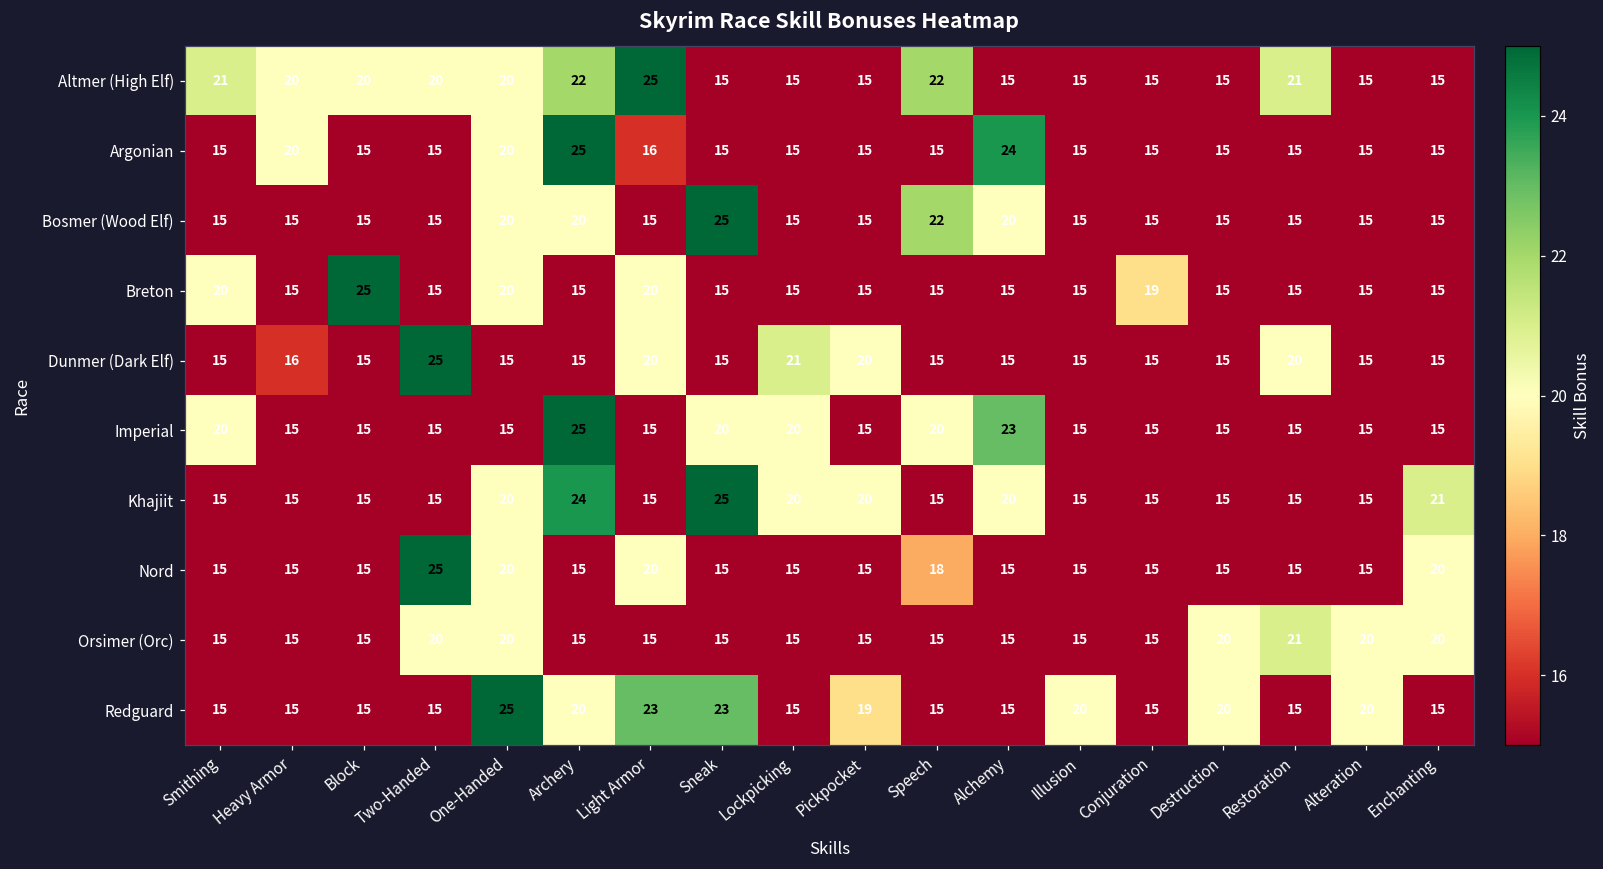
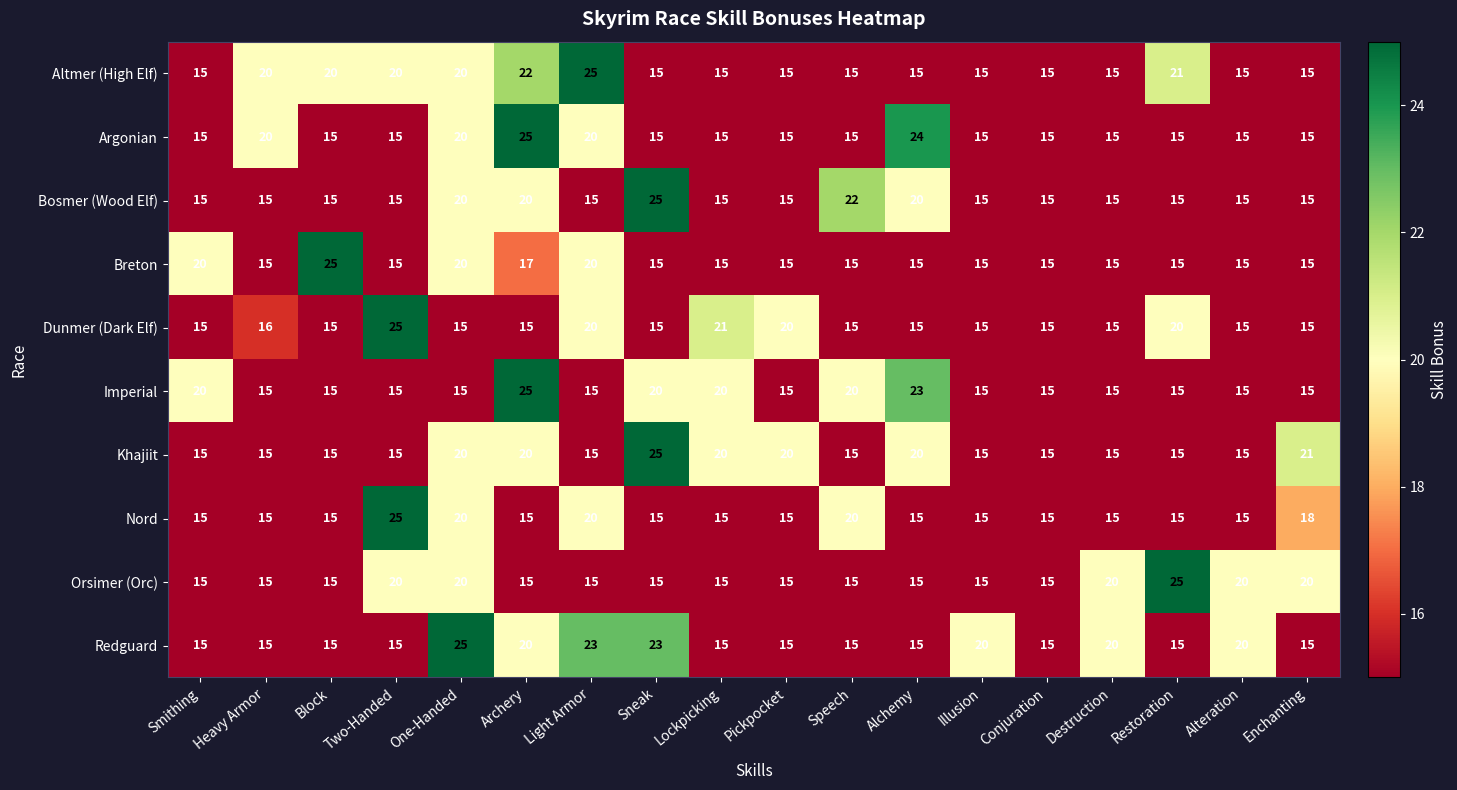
  {
    "Altmer (High Elf)": {
-     "Smithing": 21,
+     "Smithing": 15,
      "Heavy Armor": 20,
      "Block": 20,
      "Two-Handed": 20,
      "One-Handed": 20,
      "Archery": 22,
      "Light Armor": 25,
      "Sneak": 15,
      "Lockpicking": 15,
      "Pickpocket": 15,
-     "Speech": 22,
+     "Speech": 15,
      "Alchemy": 15,
      "Illusion": 15,
      "Conjuration": 15,
      "Destruction": 15,
      "Restoration": 21,
      "Alteration": 15,
      "Enchanting": 15
    },
    "Argonian": {
      "Smithing": 15,
      "Heavy Armor": 20,
      "Block": 15,
      "Two-Handed": 15,
      "One-Handed": 20,
      "Archery": 25,
-     "Light Armor": 16,
+     "Light Armor": 20,
      "Sneak": 15,
      "Lockpicking": 15,
      "Pickpocket": 15,
      "Speech": 15,
      "Alchemy": 24,
      "Illusion": 15,
      "Conjuration": 15,
      "Destruction": 15,
      "Restoration": 15,
      "Alteration": 15,
      "Enchanting": 15
    },
    "Bosmer (Wood Elf)": {
      "Smithing": 15,
      "Heavy Armor": 15,
      "Block": 15,
      "Two-Handed": 15,
      "One-Handed": 20,
      "Archery": 20,
      "Light Armor": 15,
      "Sneak": 25,
      "Lockpicking": 15,
      "Pickpocket": 15,
      "Speech": 22,
      "Alchemy": 20,
      "Illusion": 15,
      "Conjuration": 15,
      "Destruction": 15,
      "Restoration": 15,
      "Alteration": 15,
      "Enchanting": 15
    },
    "Breton": {
      "Smithing": 20,
      "Heavy Armor": 15,
      "Block": 25,
      "Two-Handed": 15,
      "One-Handed": 20,
-     "Archery": 15,
+     "Archery": 17,
      "Light Armor": 20,
      "Sneak": 15,
      "Lockpicking": 15,
      "Pickpocket": 15,
      "Speech": 15,
      "Alchemy": 15,
      "Illusion": 15,
-     "Conjuration": 19,
+     "Conjuration": 15,
      "Destruction": 15,
      "Restoration": 15,
      "Alteration": 15,
      "Enchanting": 15
    },
    "Dunmer (Dark Elf)": {
      "Smithing": 15,
      "Heavy Armor": 16,
      "Block": 15,
      "Two-Handed": 25,
      "One-Handed": 15,
      "Archery": 15,
      "Light Armor": 20,
      "Sneak": 15,
      "Lockpicking": 21,
      "Pickpocket": 20,
      "Speech": 15,
      "Alchemy": 15,
      "Illusion": 15,
      "Conjuration": 15,
      "Destruction": 15,
      "Restoration": 20,
      "Alteration": 15,
      "Enchanting": 15
    },
    "Imperial": {
      "Smithing": 20,
      "Heavy Armor": 15,
      "Block": 15,
      "Two-Handed": 15,
      "One-Handed": 15,
      "Archery": 25,
      "Light Armor": 15,
      "Sneak": 20,
      "Lockpicking": 20,
      "Pickpocket": 15,
      "Speech": 20,
      "Alchemy": 23,
      "Illusion": 15,
      "Conjuration": 15,
      "Destruction": 15,
      "Restoration": 15,
      "Alteration": 15,
      "Enchanting": 15
    },
    "Khajiit": {
      "Smithing": 15,
      "Heavy Armor": 15,
      "Block": 15,
      "Two-Handed": 15,
      "One-Handed": 20,
-     "Archery": 24,
+     "Archery": 20,
      "Light Armor": 15,
      "Sneak": 25,
      "Lockpicking": 20,
      "Pickpocket": 20,
      "Speech": 15,
      "Alchemy": 20,
      "Illusion": 15,
      "Conjuration": 15,
      "Destruction": 15,
      "Restoration": 15,
      "Alteration": 15,
      "Enchanting": 21
    },
    "Nord": {
      "Smithing": 15,
      "Heavy Armor": 15,
      "Block": 15,
      "Two-Handed": 25,
      "One-Handed": 20,
      "Archery": 15,
      "Light Armor": 20,
      "Sneak": 15,
      "Lockpicking": 15,
      "Pickpocket": 15,
-     "Speech": 18,
+     "Speech": 20,
      "Alchemy": 15,
      "Illusion": 15,
      "Conjuration": 15,
      "Destruction": 15,
      "Restoration": 15,
      "Alteration": 15,
-     "Enchanting": 20
+     "Enchanting": 18
    },
    "Orsimer (Orc)": {
      "Smithing": 15,
      "Heavy Armor": 15,
      "Block": 15,
      "Two-Handed": 20,
      "One-Handed": 20,
      "Archery": 15,
      "Light Armor": 15,
      "Sneak": 15,
      "Lockpicking": 15,
      "Pickpocket": 15,
      "Speech": 15,
      "Alchemy": 15,
      "Illusion": 15,
      "Conjuration": 15,
      "Destruction": 20,
-     "Restoration": 21,
+     "Restoration": 25,
      "Alteration": 20,
      "Enchanting": 20
    },
    "Redguard": {
      "Smithing": 15,
      "Heavy Armor": 15,
      "Block": 15,
      "Two-Handed": 15,
      "One-Handed": 25,
      "Archery": 20,
      "Light Armor": 23,
      "Sneak": 23,
      "Lockpicking": 15,
-     "Pickpocket": 19,
+     "Pickpocket": 15,
      "Speech": 15,
      "Alchemy": 15,
      "Illusion": 20,
      "Conjuration": 15,
      "Destruction": 20,
      "Restoration": 15,
      "Alteration": 20,
      "Enchanting": 15
    }
  }
